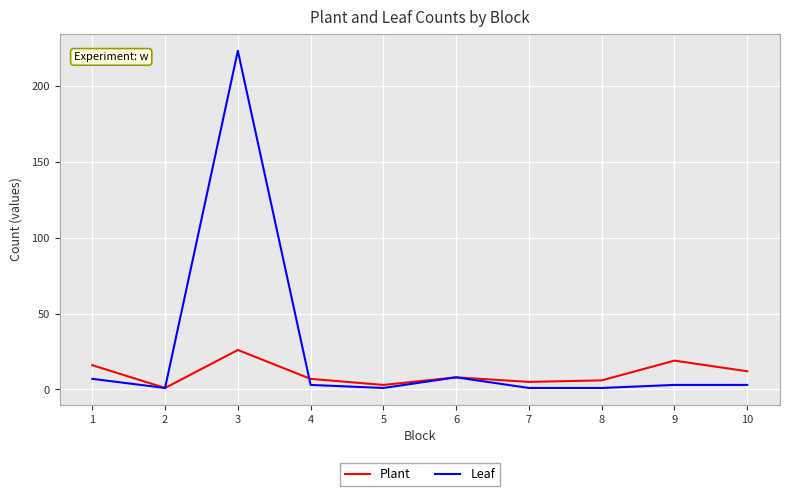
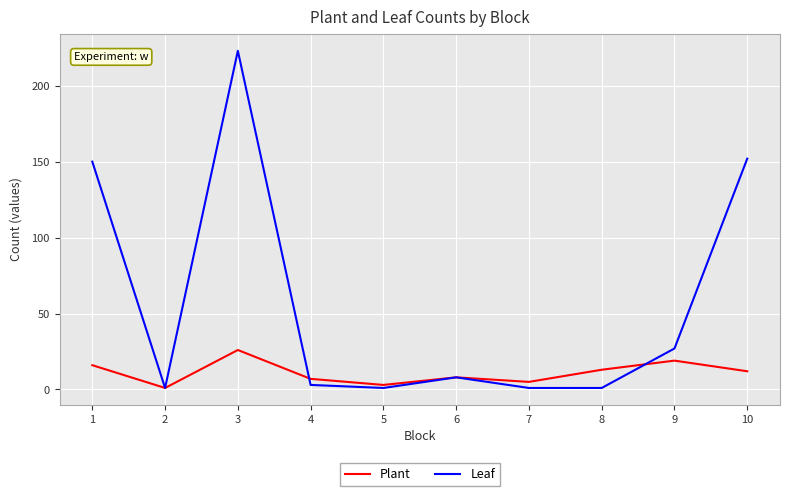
  {
    "Plant": {
      "1": 16,
      "3": 26,
      "4": 7,
      "5": 3,
      "7": 5,
-     "8": 6,
+     "8": 13,
      "9": 19,
      "10": 12
    },
    "Leaf": {
-     "1": 7,
+     "1": 150,
      "3": 223,
      "4": 3,
      "5": 1,
      "7": 1,
      "8": 1,
-     "9": 3,
-     "10": 3
+     "9": 27,
+     "10": 152
    }
  }
